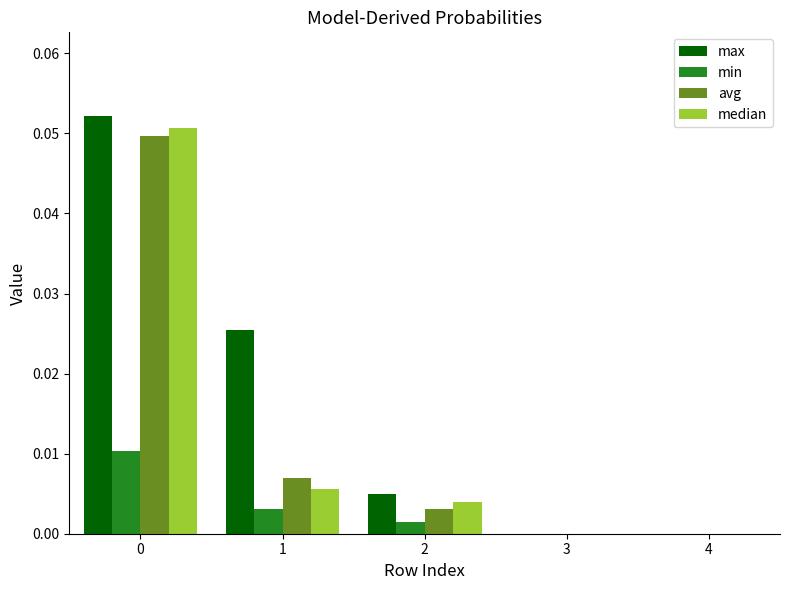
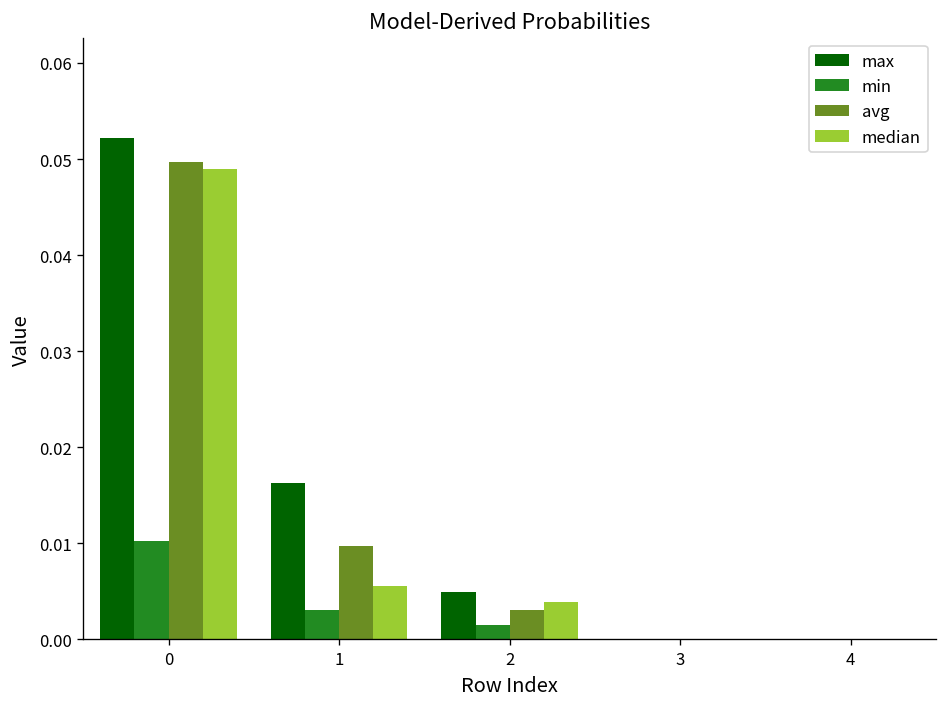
  {
    "max": {
      "0": 0.052,
-     "1": 0.025,
+     "1": 0.016,
      "2": 0.005,
      "3": 0.000,
      "4": 0.000
    },
    "min": {
      "0": 0.010,
      "1": 0.003,
      "2": 0.001,
      "3": 0.000,
      "4": 0.000
    },
    "avg": {
      "0": 0.050,
-     "1": 0.007,
+     "1": 0.010,
      "2": 0.003,
      "3": 0.000,
      "4": 0.000
    },
    "median": {
-     "0": 0.051,
+     "0": 0.049,
      "1": 0.006,
      "2": 0.004,
      "3": 0.000,
      "4": 0.000
    }
  }
